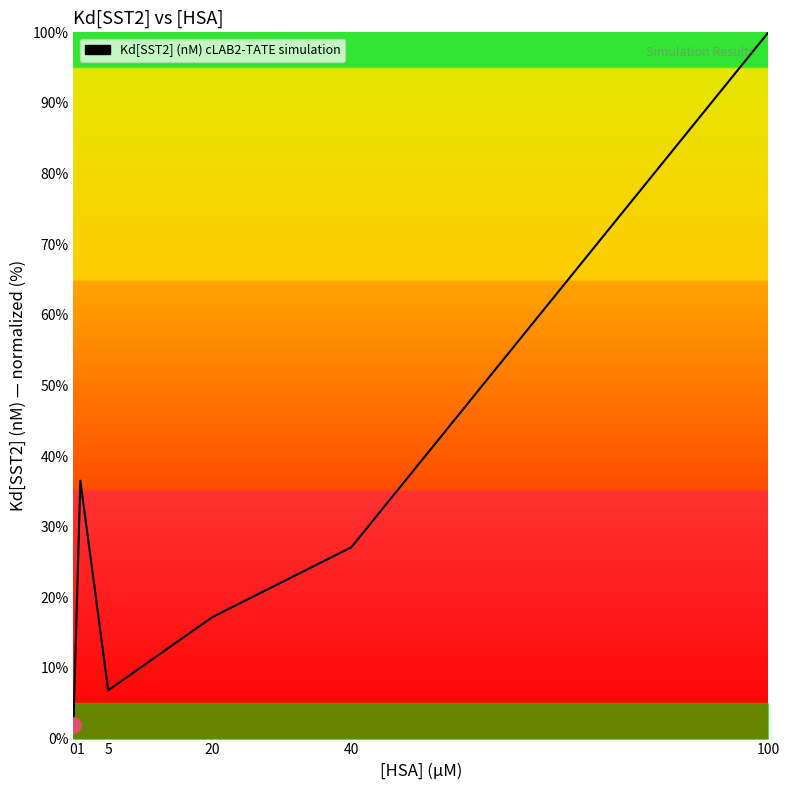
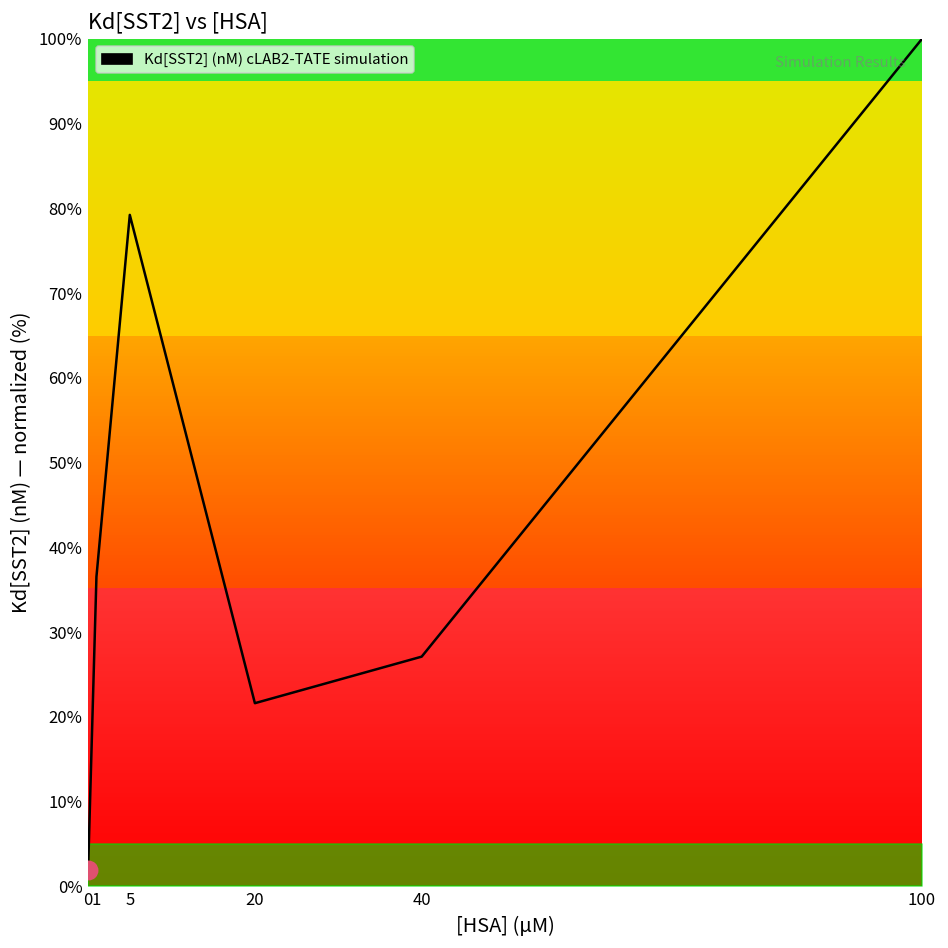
  {
    "Kd[SST2] (nM) cLAB2-TATE simulation": {
      "1": "37%",
-     "5": "7%",
-     "20": "17%",
+     "5": "79%",
+     "20": "22%",
      "40": "27%",
      "100": "100%"
    }
  }
